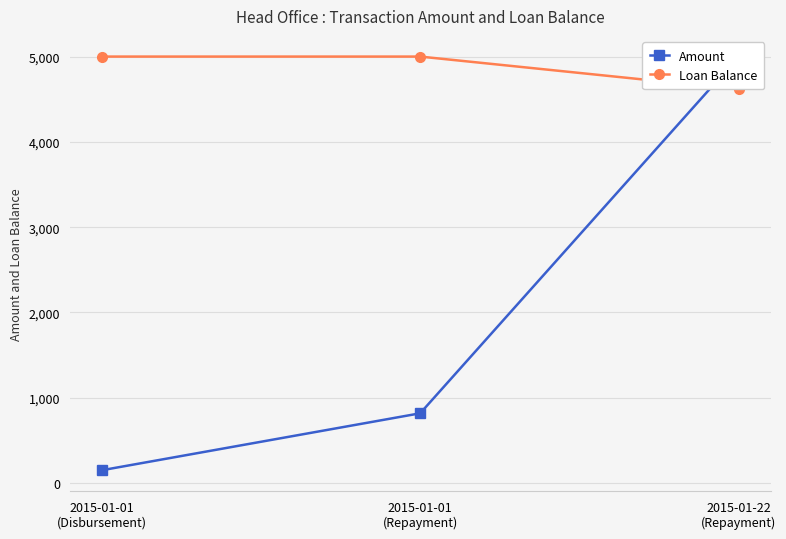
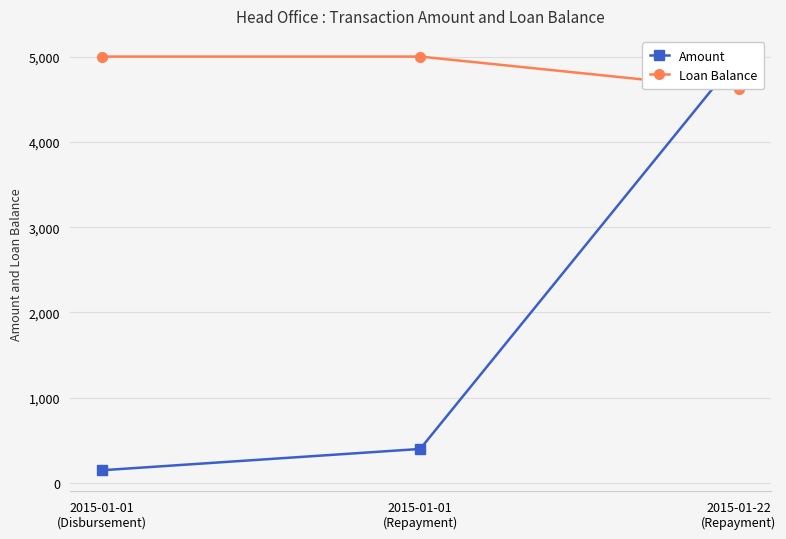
  {
    "Amount": {
      "2015-01-01 (Disbursement)": "200",
-     "2015-01-01 (Repayment)": "800"
+     "2015-01-01 (Repayment)": "400"
    },
    "Loan Balance": {
      "2015-01-01 (Disbursement)": "5,000",
      "2015-01-01 (Repayment)": "5,000"
    }
  }
